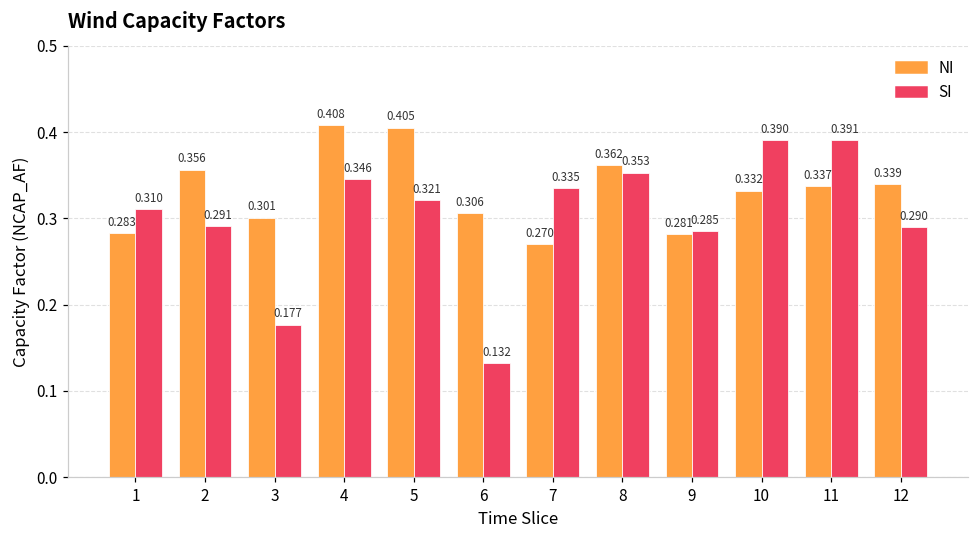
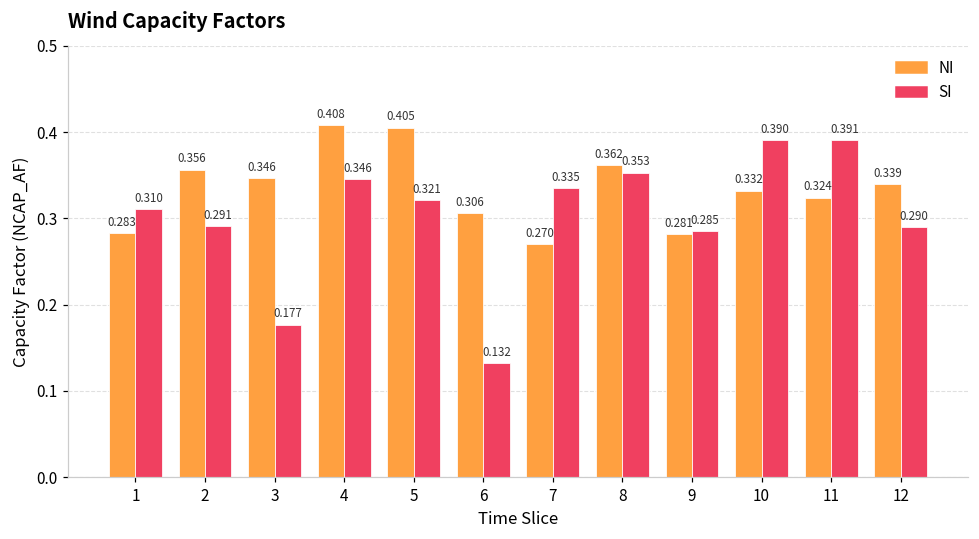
  {
    "NI": {
      "1": 0.283,
      "2": 0.356,
-     "3": 0.301,
+     "3": 0.346,
      "4": 0.408,
      "5": 0.405,
      "6": 0.306,
      "7": 0.270,
      "8": 0.362,
      "9": 0.281,
      "10": 0.332,
-     "11": 0.337,
+     "11": 0.324,
      "12": 0.339
    },
    "SI": {
      "1": 0.310,
      "2": 0.291,
      "3": 0.177,
      "4": 0.346,
      "5": 0.321,
      "6": 0.132,
      "7": 0.335,
      "8": 0.353,
      "9": 0.285,
      "10": 0.390,
      "11": 0.391,
      "12": 0.290
    }
  }
